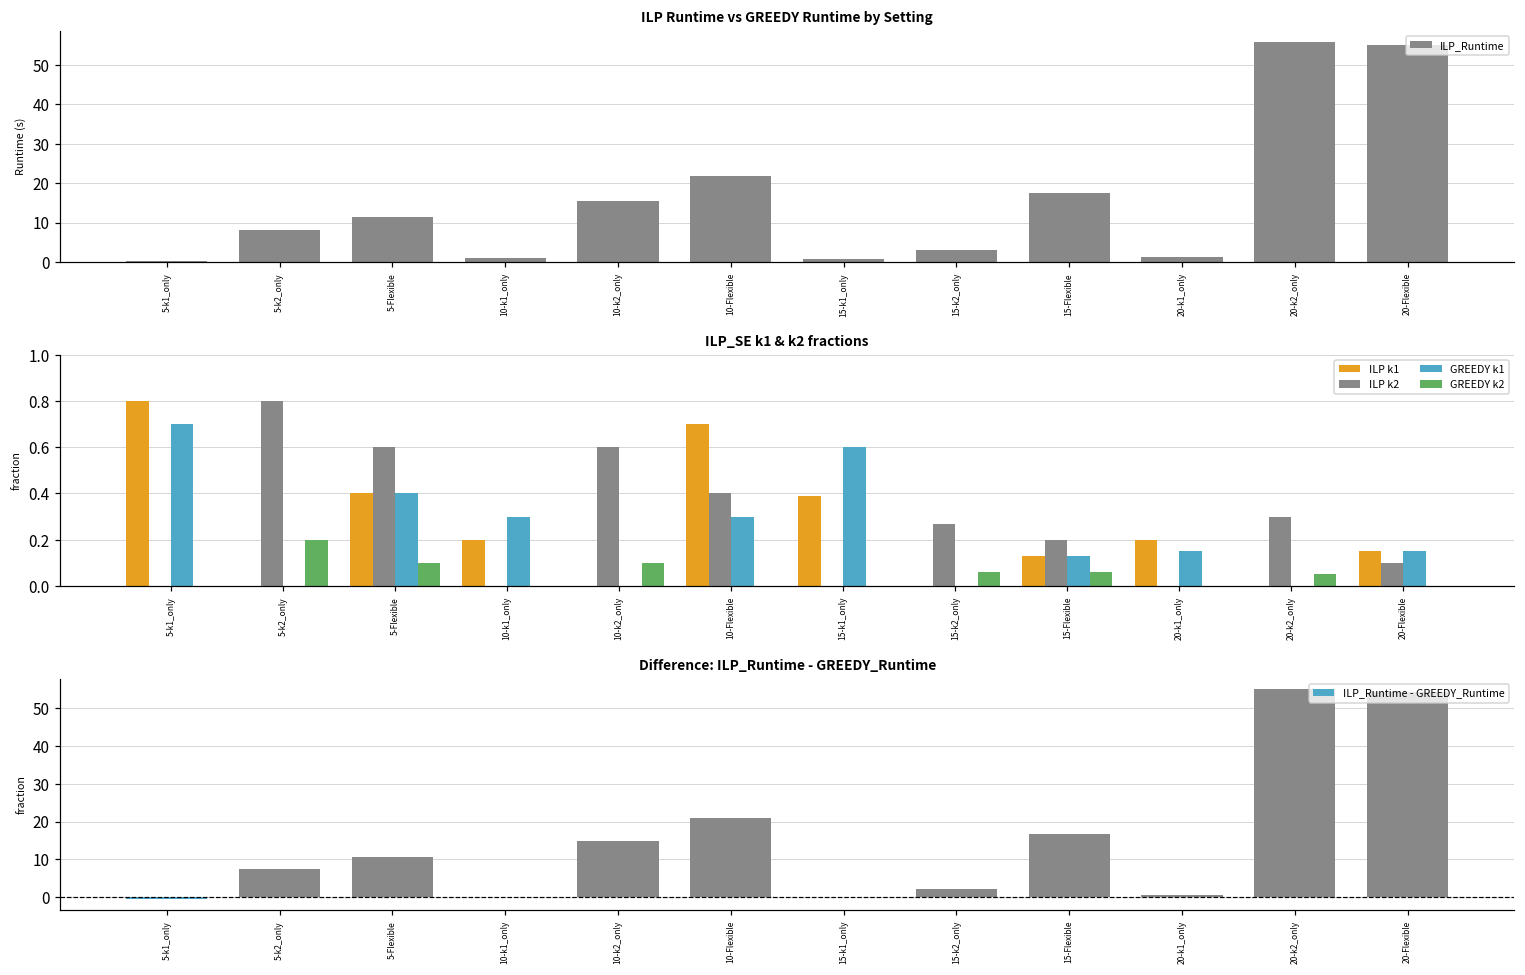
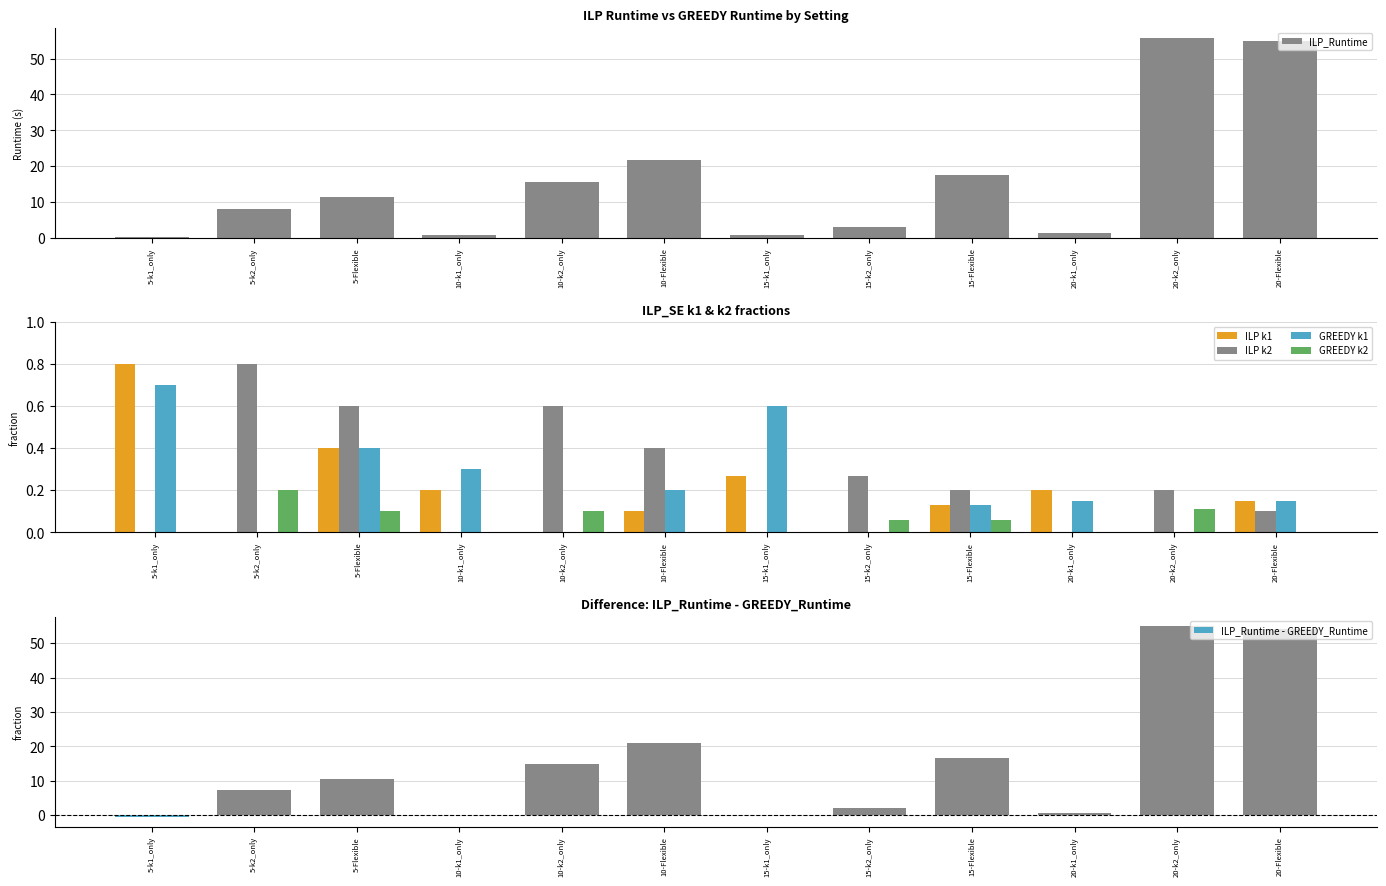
  {
    "ILP Runtime vs GREEDY Runtime by Setting": {
      "5-k2_only": 8,
      "5-Flexible": 12,
      "10-k1_only": 1,
      "10-k2_only": 16,
      "10-Flexible": 22,
      "15-k1_only": 1,
      "15-k2_only": 3,
      "15-Flexible": 18,
      "20-k1_only": 1,
      "20-k2_only": 56
    },
    "ILP_SE k1 & k2 fractions": {
      "ILP k1": {
        "5-k1_only": 0.80,
        "5-k2_only": 0.00,
        "5-Flexible": 0.40,
        "10-k1_only": 0.20,
        "10-k2_only": 0.00,
-       "10-Flexible": 0.7,
-       "15-k1_only": 0.39,
+       "10-Flexible": 0.1,
+       "15-k1_only": 0.27,
        "15-k2_only": 0.00,
        "15-Flexible": 0.13,
        "20-k1_only": 0.20,
        "20-k2_only": 0.00,
        "20-Flexible": 0.15
      },
      "ILP k2": {
        "5-k1_only": 0.0,
        "5-k2_only": 0.8,
        "5-Flexible": 0.6,
        "10-k1_only": 0.0,
        "10-k2_only": 0.6,
        "10-Flexible": 0.4,
        "15-k1_only": 0.0,
        "15-k2_only": 0.27,
        "15-Flexible": 0.2,
        "20-k1_only": 0.0,
-       "20-k2_only": 0.3,
+       "20-k2_only": 0.2,
        "20-Flexible": 0.1
      },
      "GREEDY k1": {
        "5-k1_only": 0.7,
        "5-k2_only": 0.0,
        "5-Flexible": 0.4,
        "10-k1_only": 0.3,
        "10-k2_only": 0.0,
-       "10-Flexible": 0.3,
+       "10-Flexible": 0.2,
        "15-k1_only": 0.6,
        "15-k2_only": 0.0,
        "15-Flexible": 0.13,
        "20-k1_only": 0.15,
        "20-k2_only": 0.0,
        "20-Flexible": 0.15
      },
      "GREEDY k2": {
        "5-k1_only": 0.00,
        "5-k2_only": 0.20,
        "5-Flexible": 0.10,
        "10-k1_only": 0.00,
        "10-k2_only": 0.10,
        "10-Flexible": 0.00,
        "15-k1_only": 0.00,
        "15-k2_only": 0.06,
        "15-Flexible": 0.06,
        "20-k1_only": 0.00,
-       "20-k2_only": 0.05,
+       "20-k2_only": 0.11,
        "20-Flexible": 0.00
      }
    },
    "Difference: ILP_Runtime - GREEDY_Runtime": {
      "5-k2_only": 7,
      "5-Flexible": 11,
      "10-k2_only": 15,
      "10-Flexible": 21,
      "15-k2_only": 2,
      "15-Flexible": 17,
      "20-k2_only": 55
    }
  }
